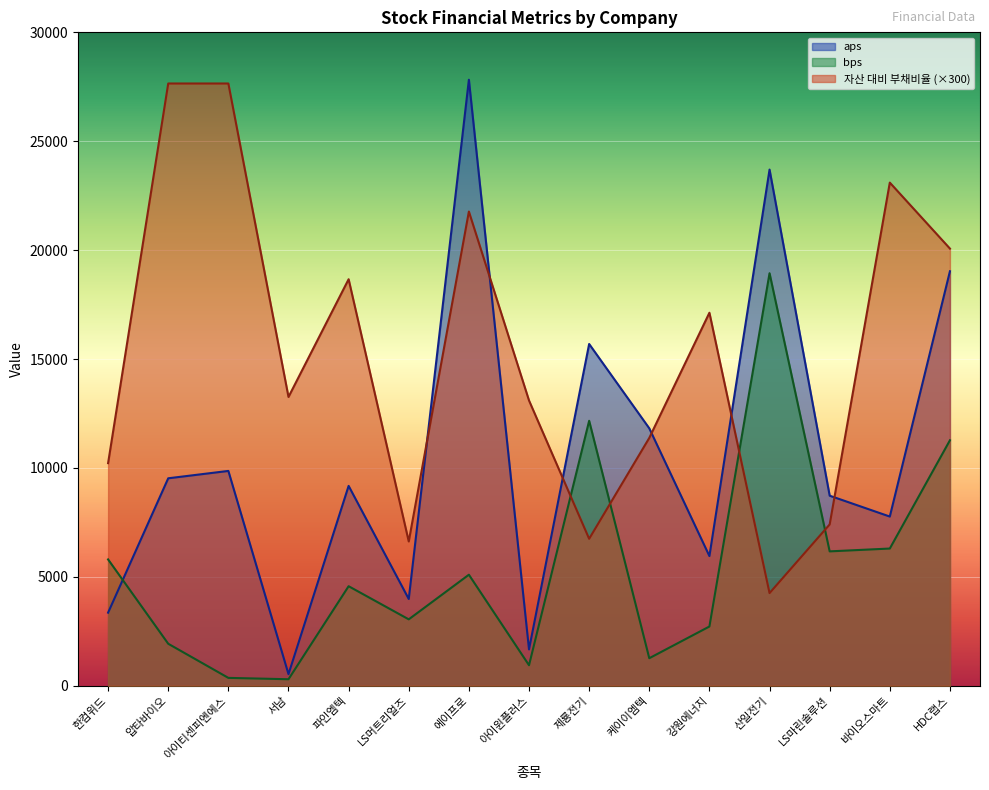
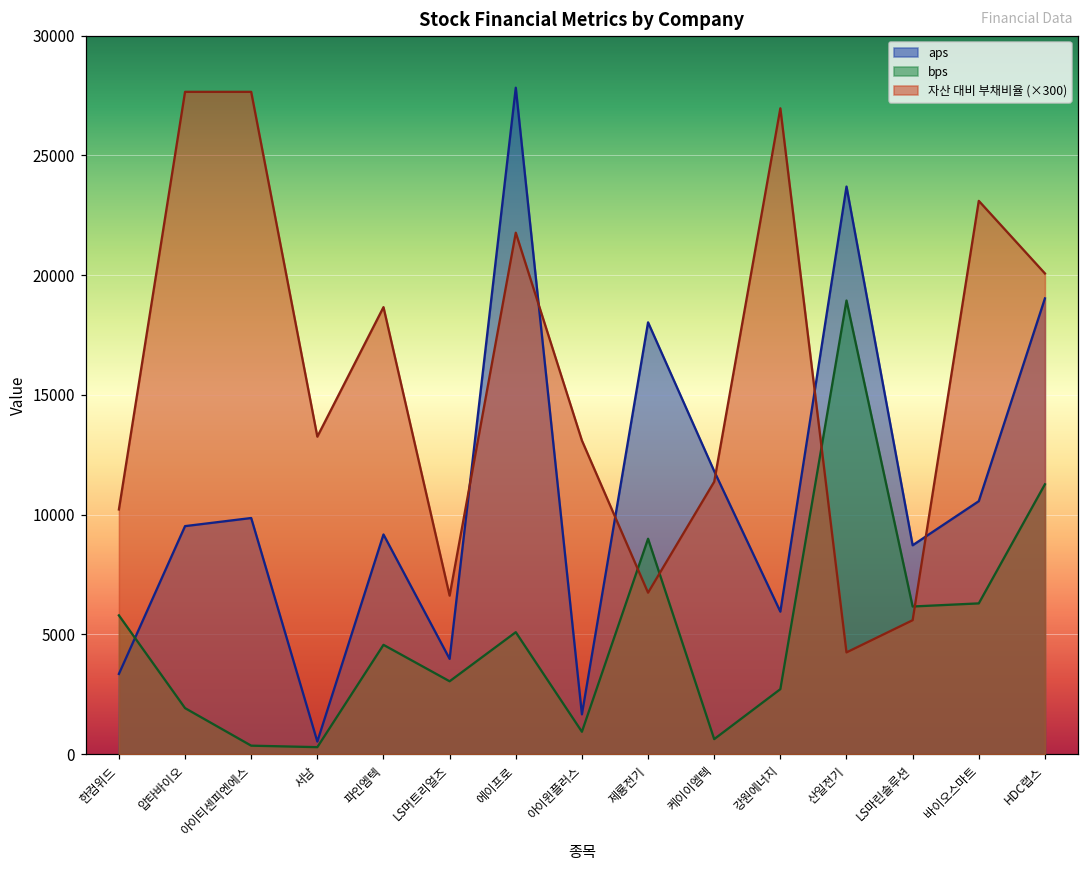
  {
    "aps": {
      "한컴위드": 3400,
      "압타바이오": 9500,
      "아이티센피엔에스": 9900,
      "서남": 500,
      "파인엠텍": 9200,
      "LS머트리얼즈": 4000,
      "에이프로": 27800,
      "아이윈플러스": 1700,
-     "제룡전기": 15700,
+     "제룡전기": 18000,
      "케이이엠텍": 11800,
      "강원에너지": 6000,
      "산일전기": 23700,
      "LS마린솔루션": 8700,
-     "바이오스마트": 7800,
+     "바이오스마트": 10600,
      "HDC랩스": 19000
    },
    "bps": {
      "한컴위드": 5800,
      "압타바이오": 1900,
      "아이티센피엔에스": 400,
      "서남": 300,
      "파인엠텍": 4600,
      "LS머트리얼즈": 3000,
      "에이프로": 5100,
      "아이윈플러스": 900,
-     "제룡전기": 12200,
-     "케이이엠텍": 1300,
+     "제룡전기": 9000,
+     "케이이엠텍": 600,
      "강원에너지": 2700,
      "산일전기": 18900,
      "LS마린솔루션": 6200,
      "바이오스마트": 6300,
      "HDC랩스": 11300
    },
    "자산 대비 부채비율 (×300)": {
      "한컴위드": 10200,
      "압타바이오": 27700,
      "아이티센피엔에스": 27700,
      "서남": 13300,
      "파인엠텍": 18700,
      "LS머트리얼즈": 6600,
      "에이프로": 21800,
      "아이윈플러스": 13100,
      "제룡전기": 6700,
      "케이이엠텍": 11400,
-     "강원에너지": 17100,
+     "강원에너지": 27000,
      "산일전기": 4300,
-     "LS마린솔루션": 7400,
+     "LS마린솔루션": 5600,
      "바이오스마트": 23100,
      "HDC랩스": 20100
    }
  }
